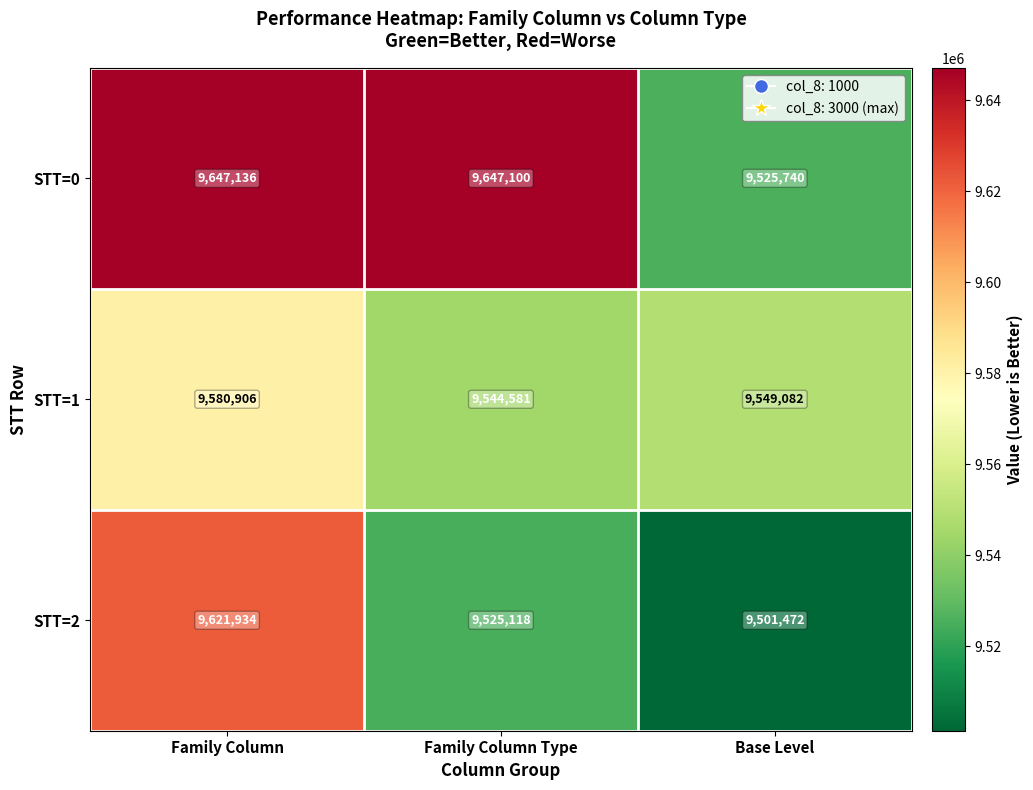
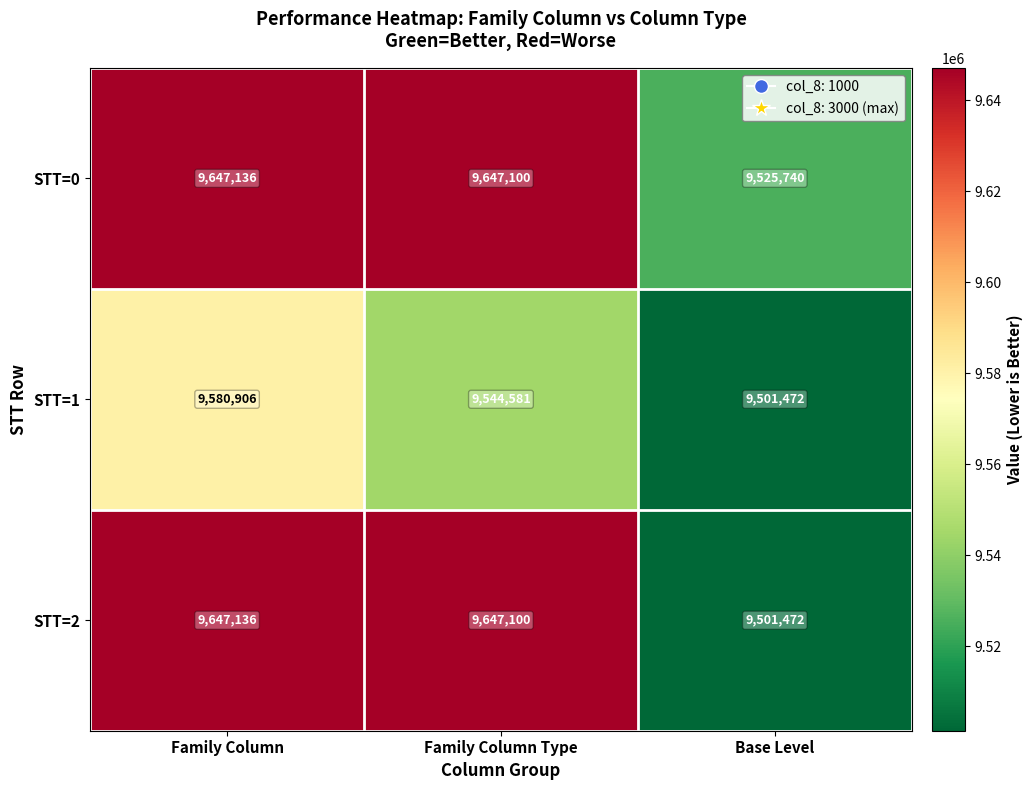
  {
    "STT=1": {
-     "Base Level": "9,549,082"
+     "Base Level": "9,501,472"
    },
    "STT=2": {
-     "Family Column": "9,621,934",
-     "Family Column Type": "9,525,118"
+     "Family Column": "9,647,136",
+     "Family Column Type": "9,647,100"
    }
  }
